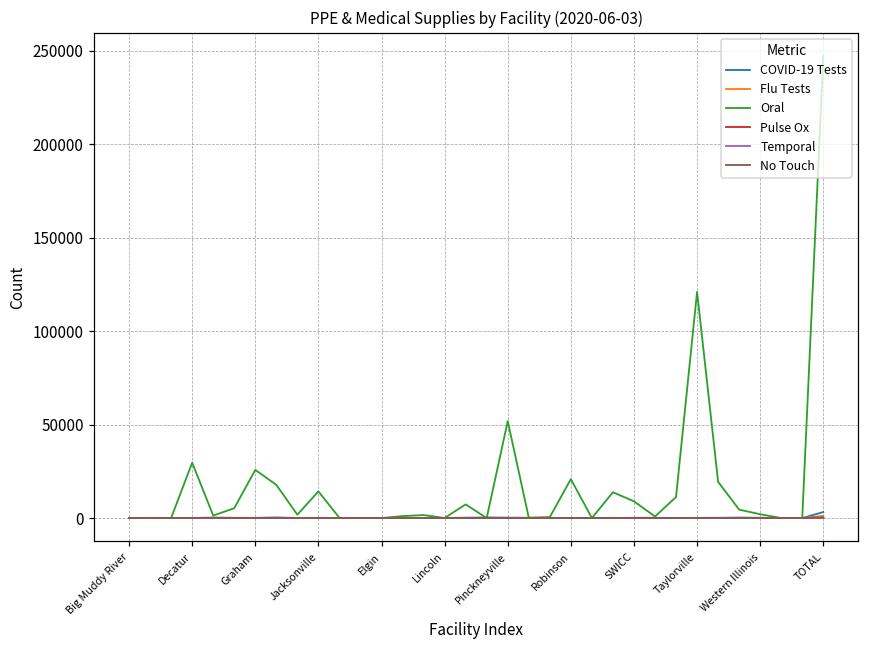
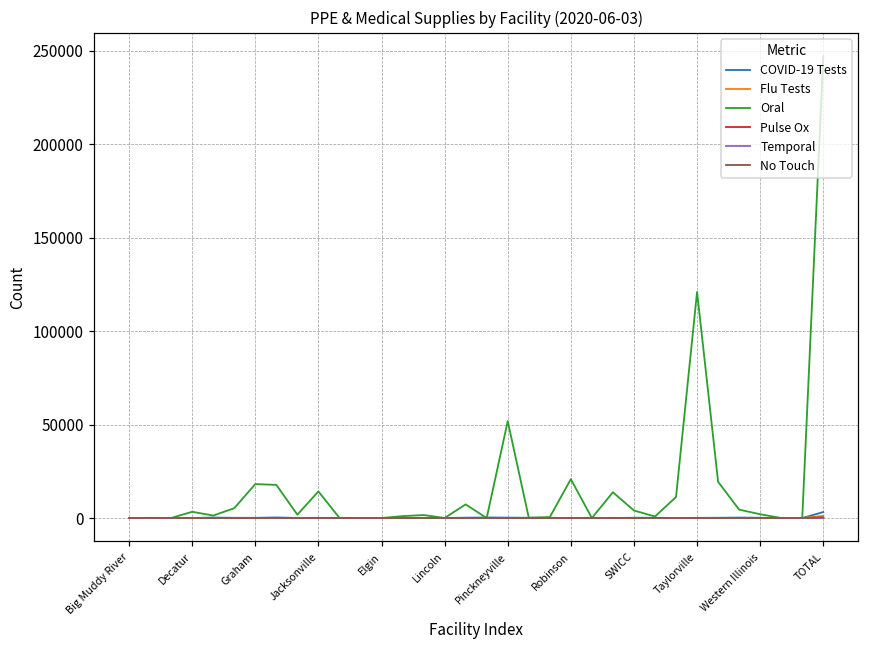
  {
    "COVID-19 Tests": {
      "TOTAL": 3000
    },
    "Oral": {
-     "Decatur": 30000,
-     "Graham": 26000,
+     "Decatur": 3000,
+     "Graham": 18000,
      "Jacksonville": 14000,
      "Pinckneyville": 52000,
      "Robinson": 21000,
-     "SWICC": 9000,
+     "SWICC": 4000,
      "Taylorville": 121000,
      "Western Illinois": 2000
    }
  }
